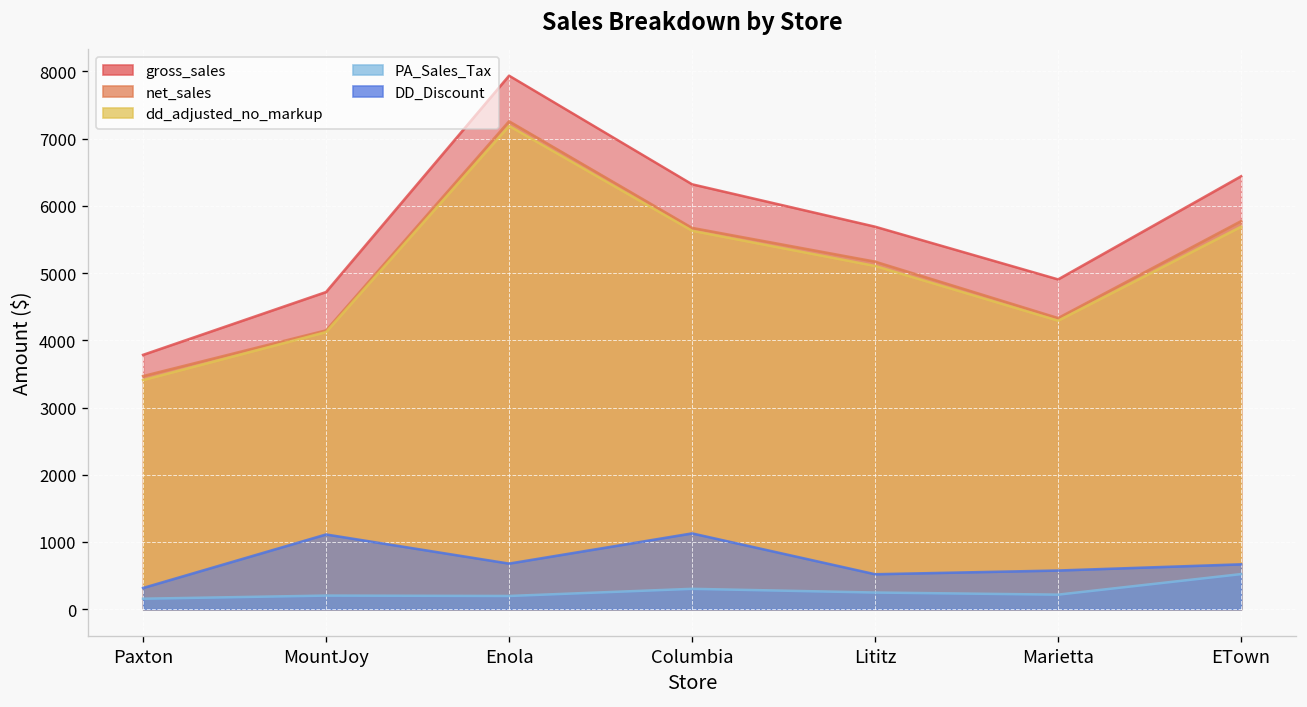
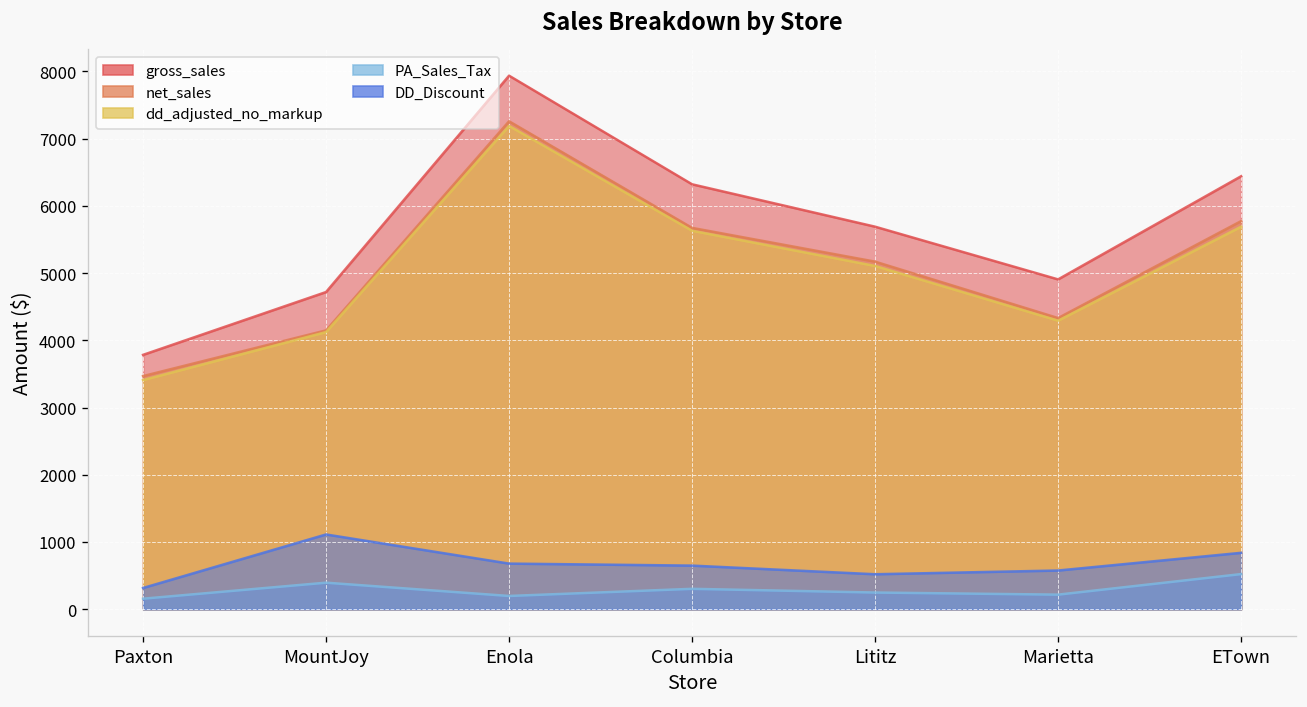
  {
    "PA_Sales_Tax": {
      "Paxton": 200,
-     "MountJoy": 200,
+     "MountJoy": 400,
      "Enola": 200,
      "Columbia": 300,
      "Lititz": 200,
      "Marietta": 200,
      "ETown": 500
    },
    "DD_Discount": {
      "Paxton": 300,
      "MountJoy": 1100,
      "Enola": 700,
-     "Columbia": 1100,
+     "Columbia": 600,
      "Lititz": 500,
      "Marietta": 600,
-     "ETown": 700
+     "ETown": 800
    }
  }
